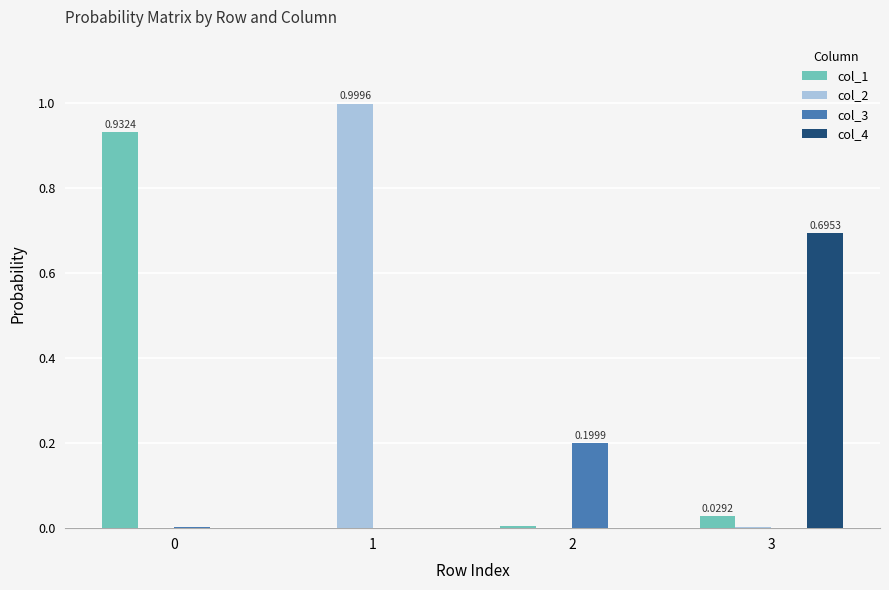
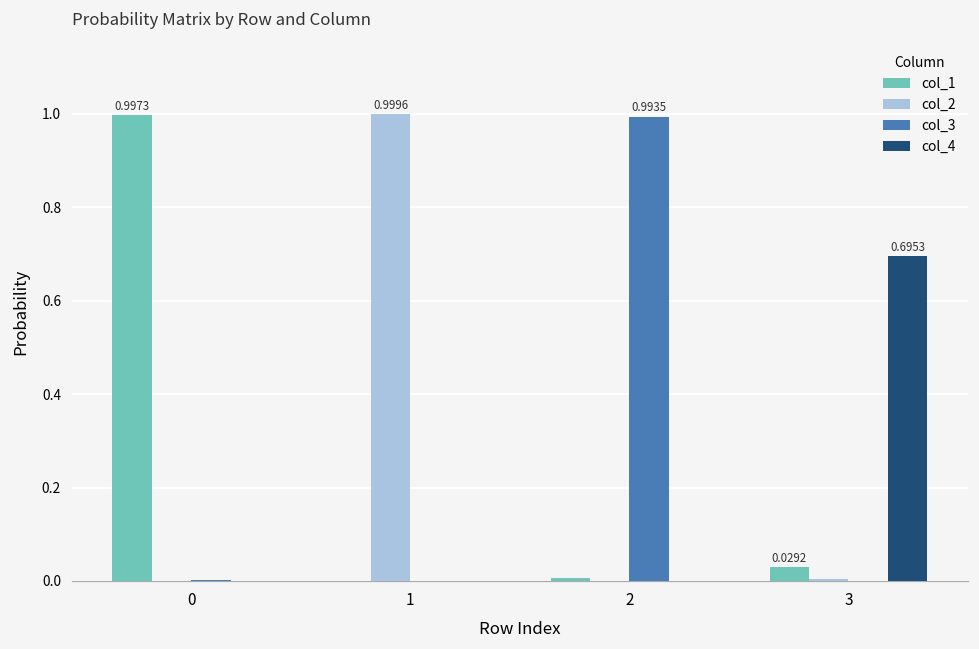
  {
    "col_1": {
-     "0": 0.9324,
+     "0": 0.9973,
      "3": 0.0292
    },
    "col_2": {
      "1": 0.9996
    },
    "col_3": {
-     "2": 0.1999
+     "2": 0.9935
    },
    "col_4": {
      "3": 0.6953
    }
  }
